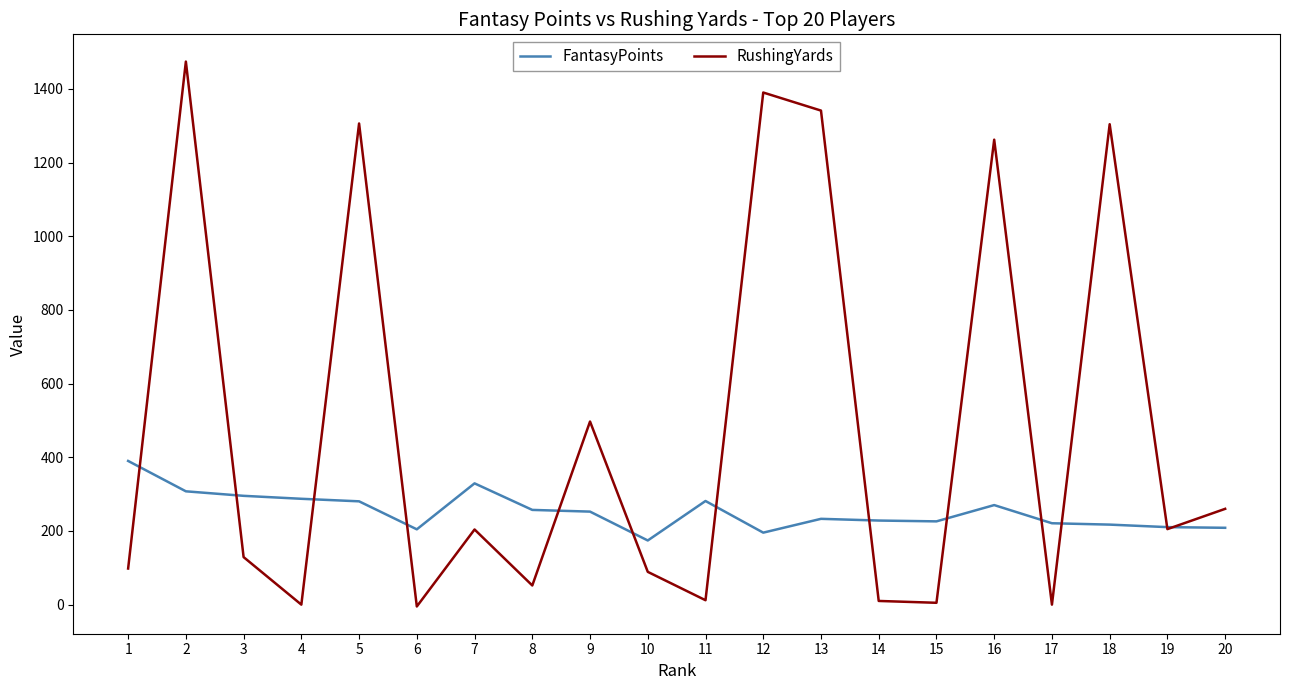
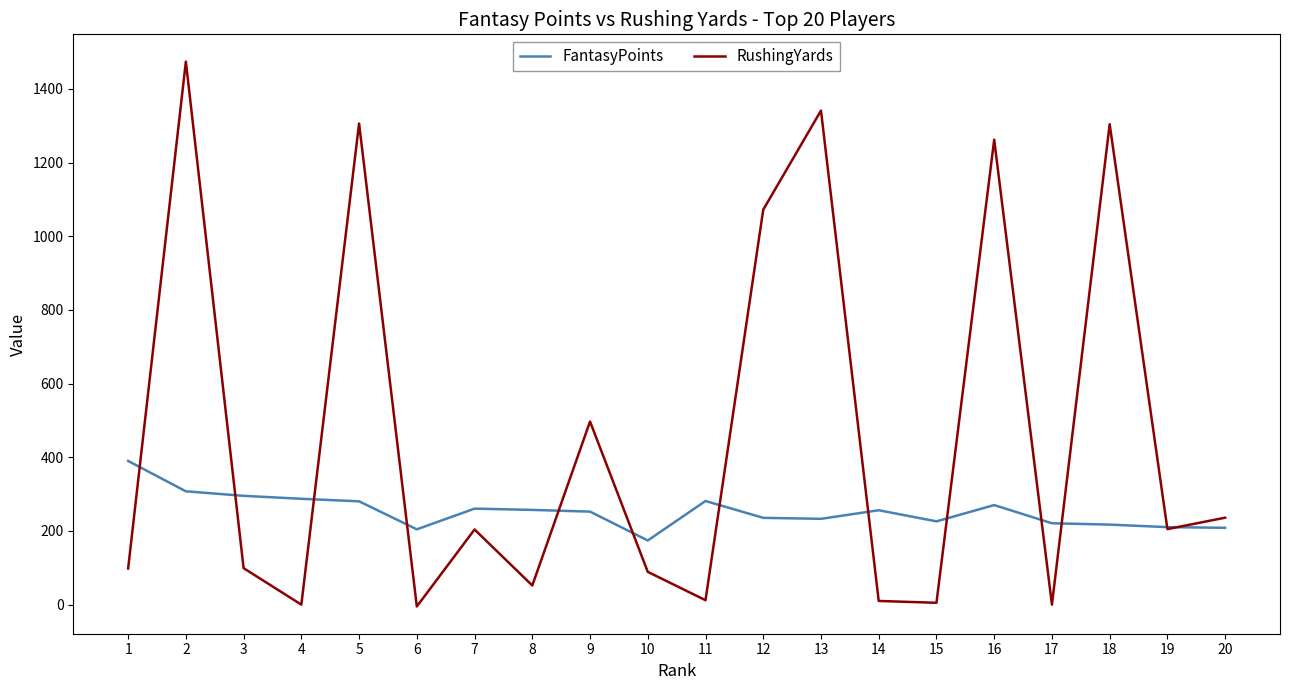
  {
    "FantasyPoints": {
      "1": 390,
      "2": 310,
      "3": 300,
      "4": 290,
      "5": 280,
      "6": 200,
-     "7": 330,
+     "7": 260,
      "8": 260,
      "9": 250,
      "10": 170,
      "11": 280,
-     "12": 200,
+     "12": 240,
      "13": 230,
-     "14": 230,
+     "14": 260,
      "15": 230,
      "16": 270,
      "17": 220,
      "18": 220,
      "20": 210
    },
    "RushingYards": {
      "1": 100,
      "2": 1470,
-     "3": 130,
+     "3": 100,
      "4": 0,
      "5": 1310,
      "6": -10,
      "7": 200,
      "8": 50,
      "9": 500,
      "10": 90,
      "11": 10,
-     "12": 1390,
+     "12": 1070,
      "13": 1340,
      "14": 10,
      "15": 10,
      "16": 1260,
      "17": 0,
      "18": 1300,
-     "20": 260
+     "20": 240
    }
  }
